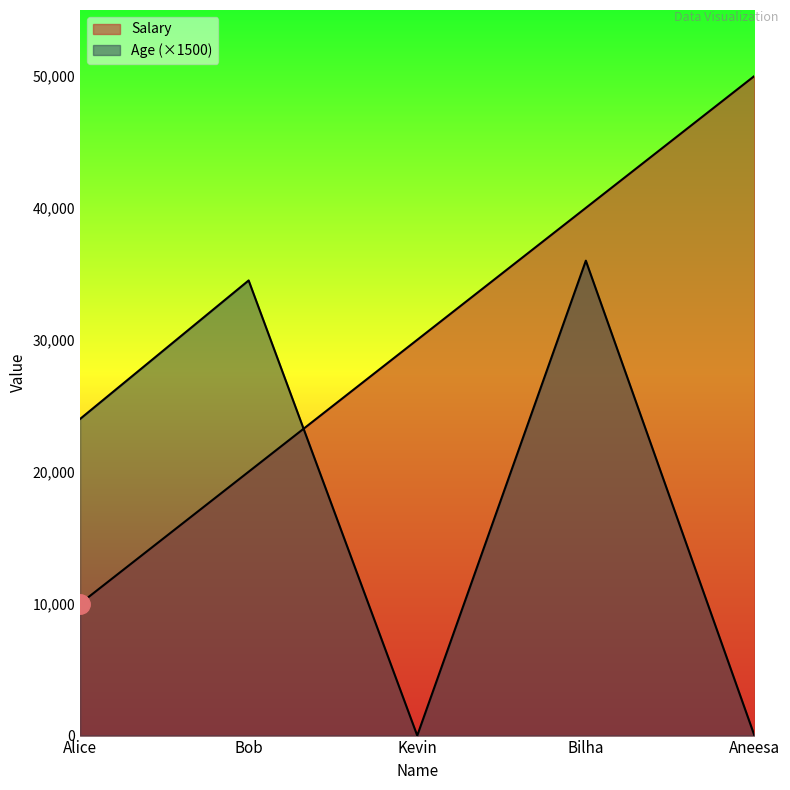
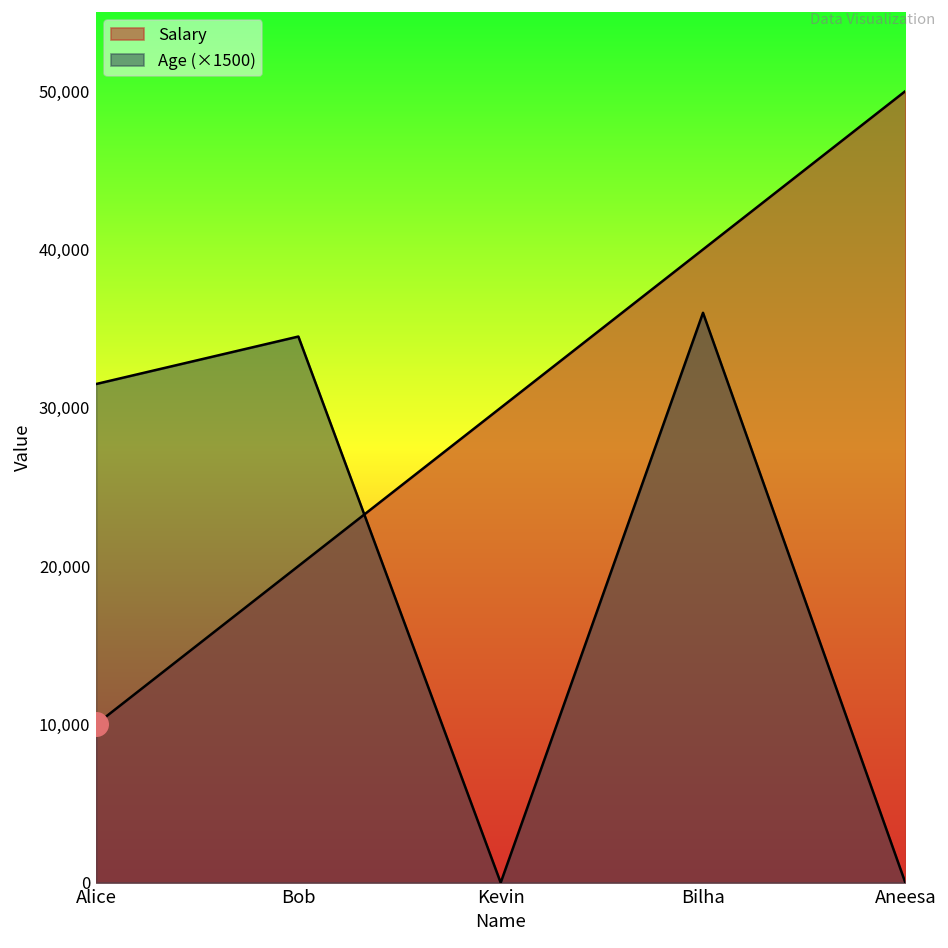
  {
    "Age (×1500)": {
-     "Alice": "24,000",
+     "Alice": "31,500",
      "Bob": "34,500",
      "Kevin": "0",
      "Bilha": "36,000",
      "Aneesa": "0"
    }
  }
